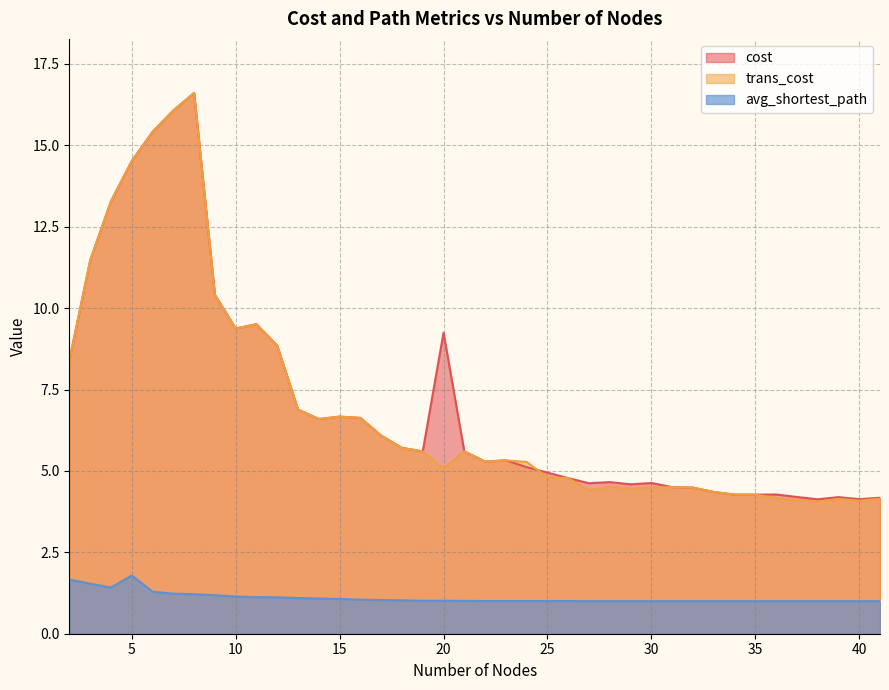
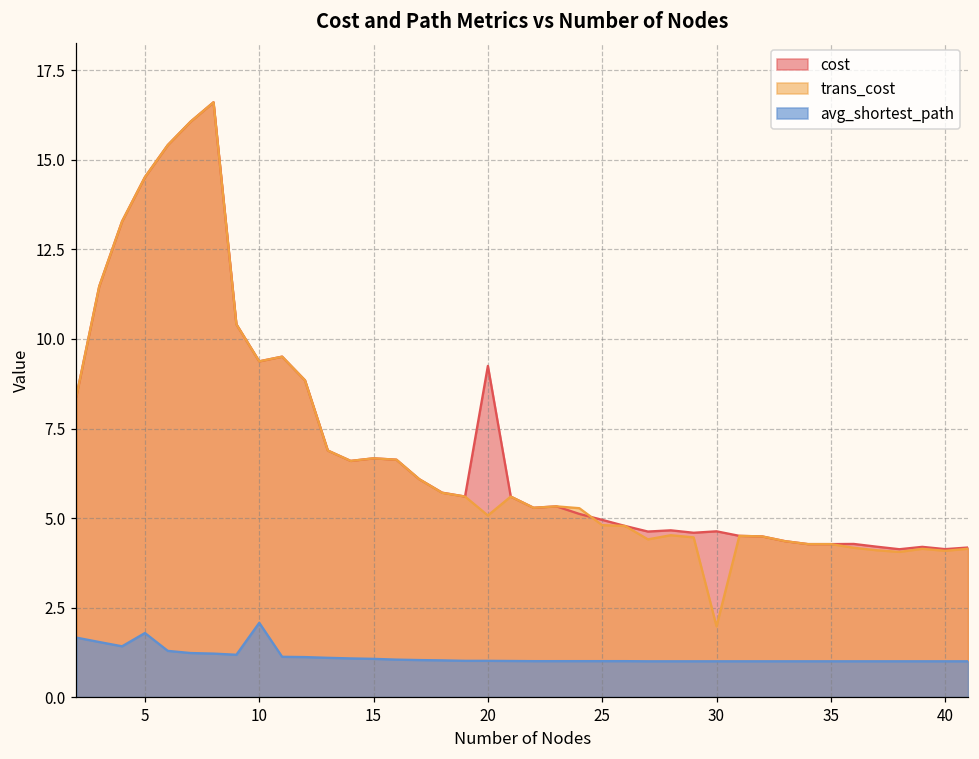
  {
    "cost": {
      "20": 9.2,
      "25": 4.9,
      "30": 4.6
    },
    "trans_cost": {
      "20": 5.1,
      "25": 4.8,
-     "30": 4.5
+     "30": 2.0
    },
    "avg_shortest_path": {
      "5": 1.8,
-     "10": 1.1,
+     "10": 2.1,
      "15": 1.1,
      "20": 1.0,
      "25": 1.0,
      "30": 1.0,
      "35": 1.0,
      "40": 1.0
    }
  }
